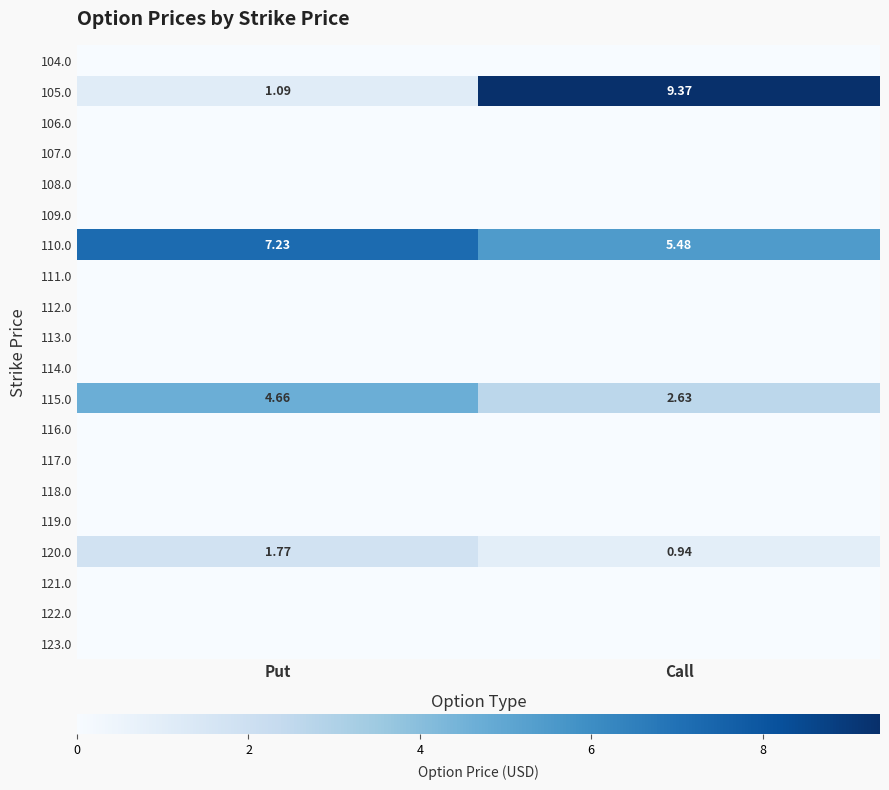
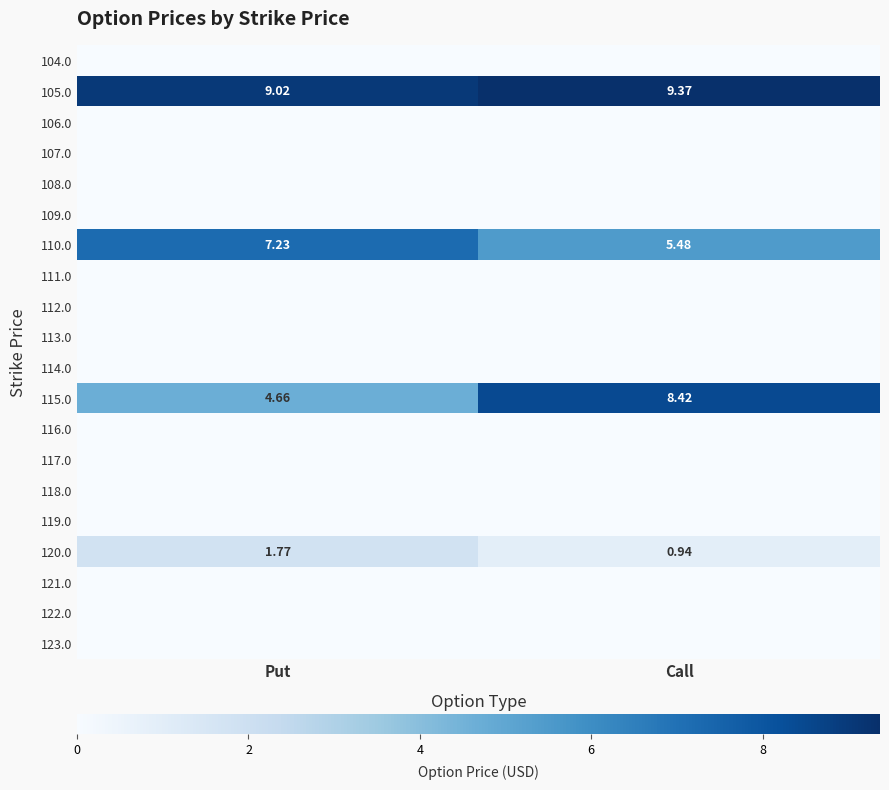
  {
    "105.0": {
-     "Put": 1.09,
+     "Put": 9.02,
      "Call": 9.37
    },
    "110.0": {
      "Put": 7.23,
      "Call": 5.48
    },
    "115.0": {
      "Put": 4.66,
-     "Call": 2.63
+     "Call": 8.42
    },
    "120.0": {
      "Put": 1.77,
      "Call": 0.94
    }
  }
